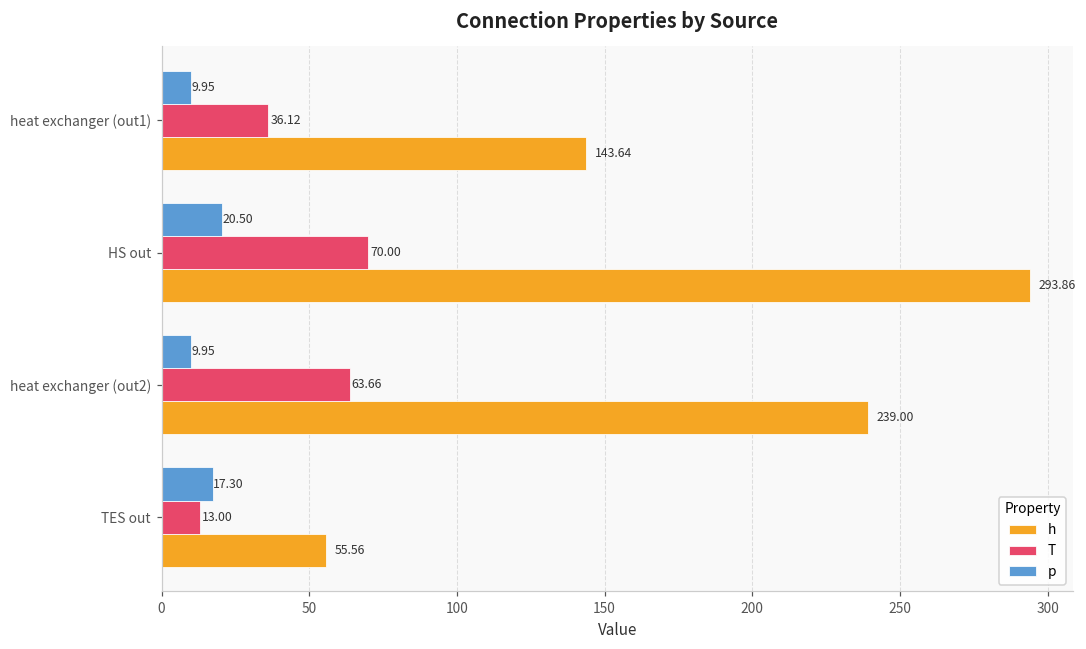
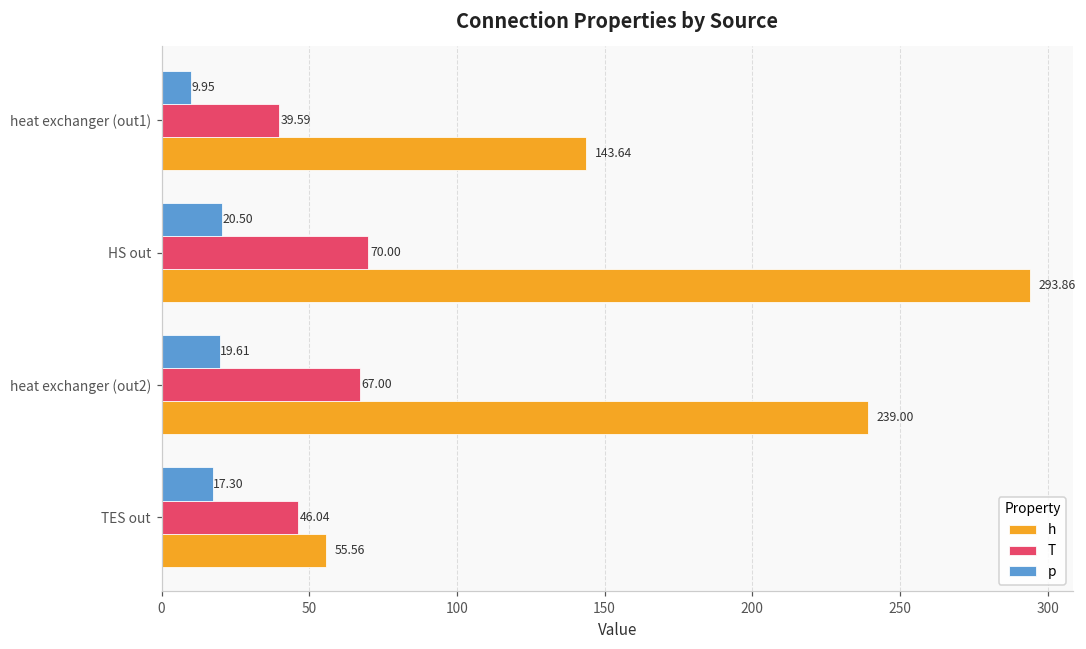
  {
    "h": {
      "heat exchanger (out1)": 143.64,
      "HS out": 293.86,
      "heat exchanger (out2)": 239.00,
      "TES out": 55.56
    },
    "T": {
-     "heat exchanger (out1)": 36.12,
+     "heat exchanger (out1)": 39.59,
      "HS out": 70.00,
-     "heat exchanger (out2)": 63.66,
-     "TES out": 13.00
+     "heat exchanger (out2)": 67.00,
+     "TES out": 46.04
    },
    "p": {
      "heat exchanger (out1)": 9.95,
      "HS out": 20.50,
-     "heat exchanger (out2)": 9.95,
+     "heat exchanger (out2)": 19.61,
      "TES out": 17.30
    }
  }
